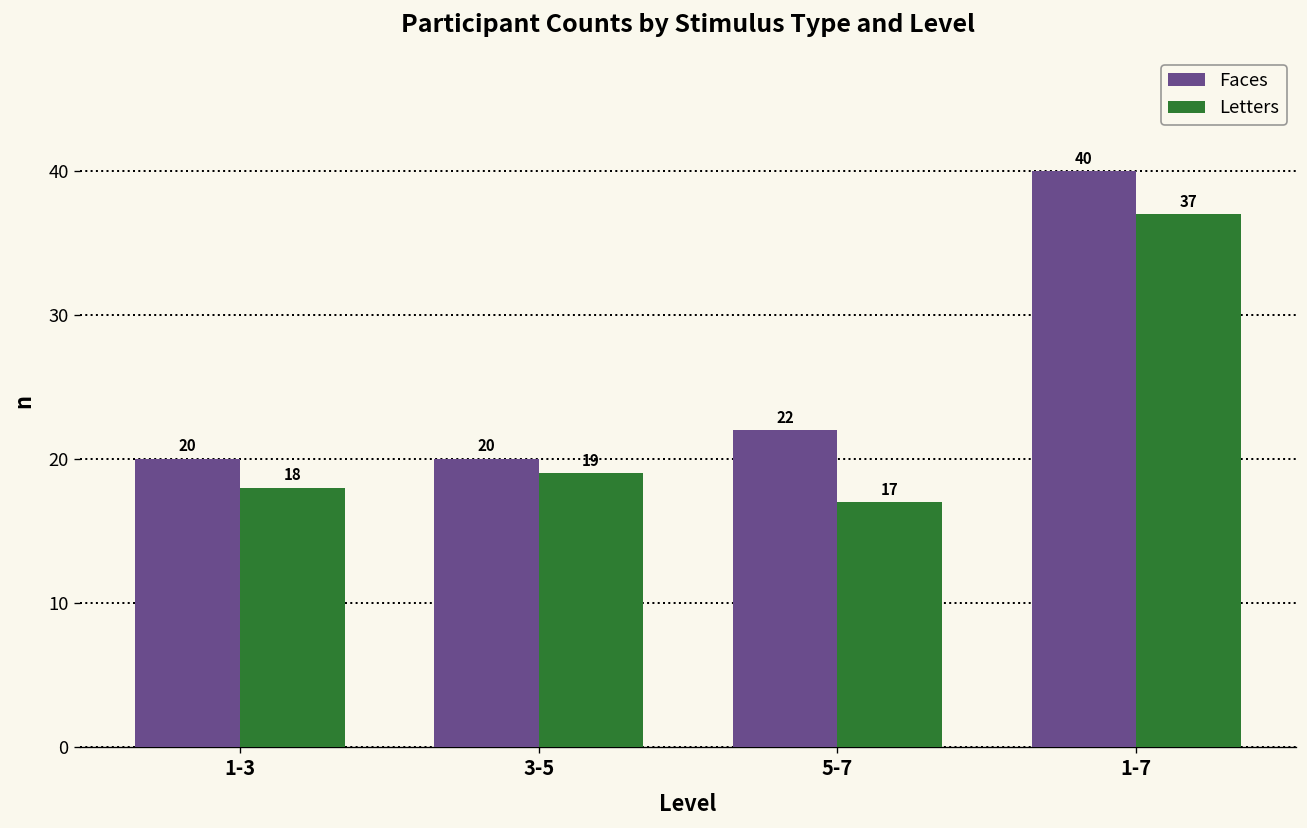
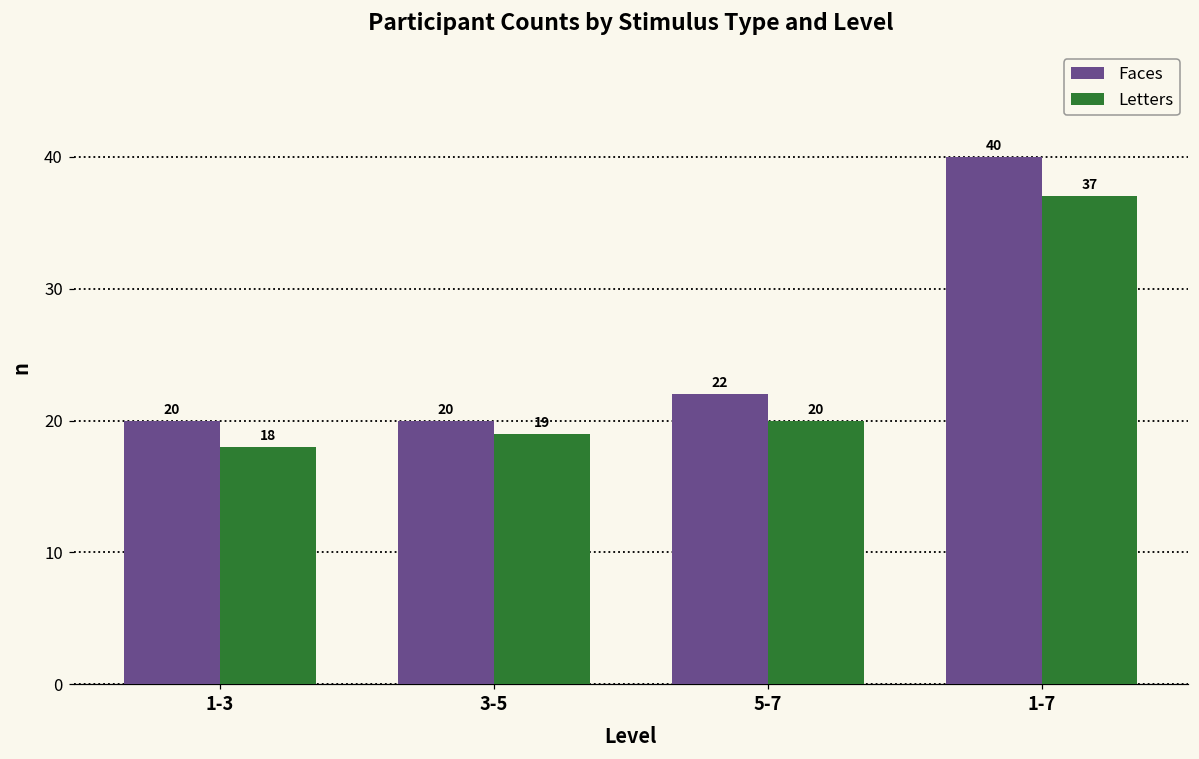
  {
    "Faces": {
      "1-3": 20,
      "3-5": 20,
      "5-7": 22,
      "1-7": 40
    },
    "Letters": {
      "1-3": 18,
      "3-5": 19,
-     "5-7": 17,
+     "5-7": 20,
      "1-7": 37
    }
  }
